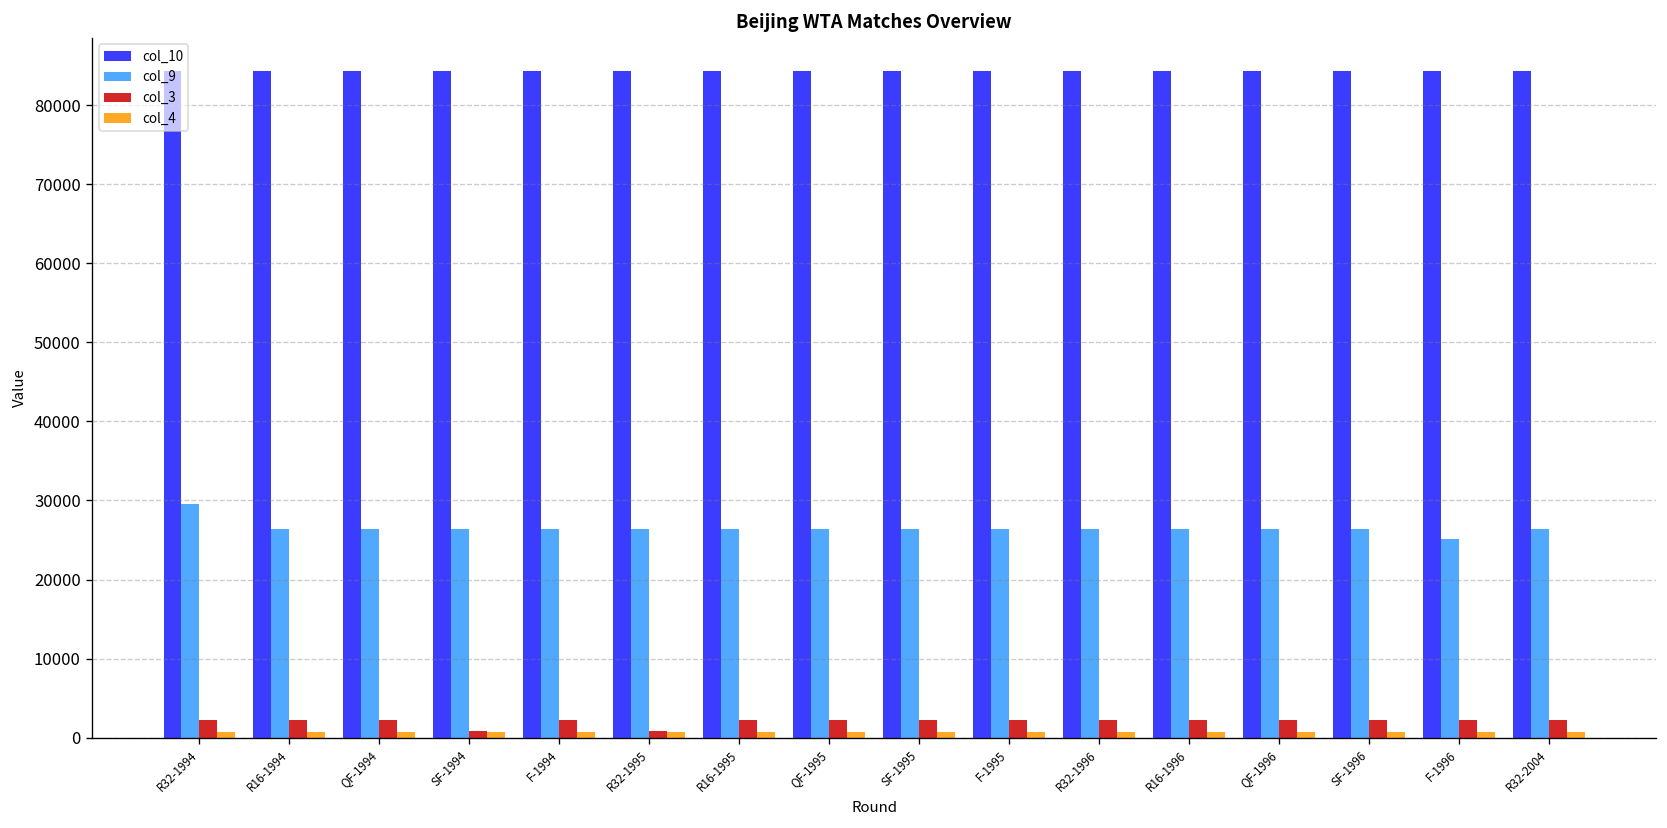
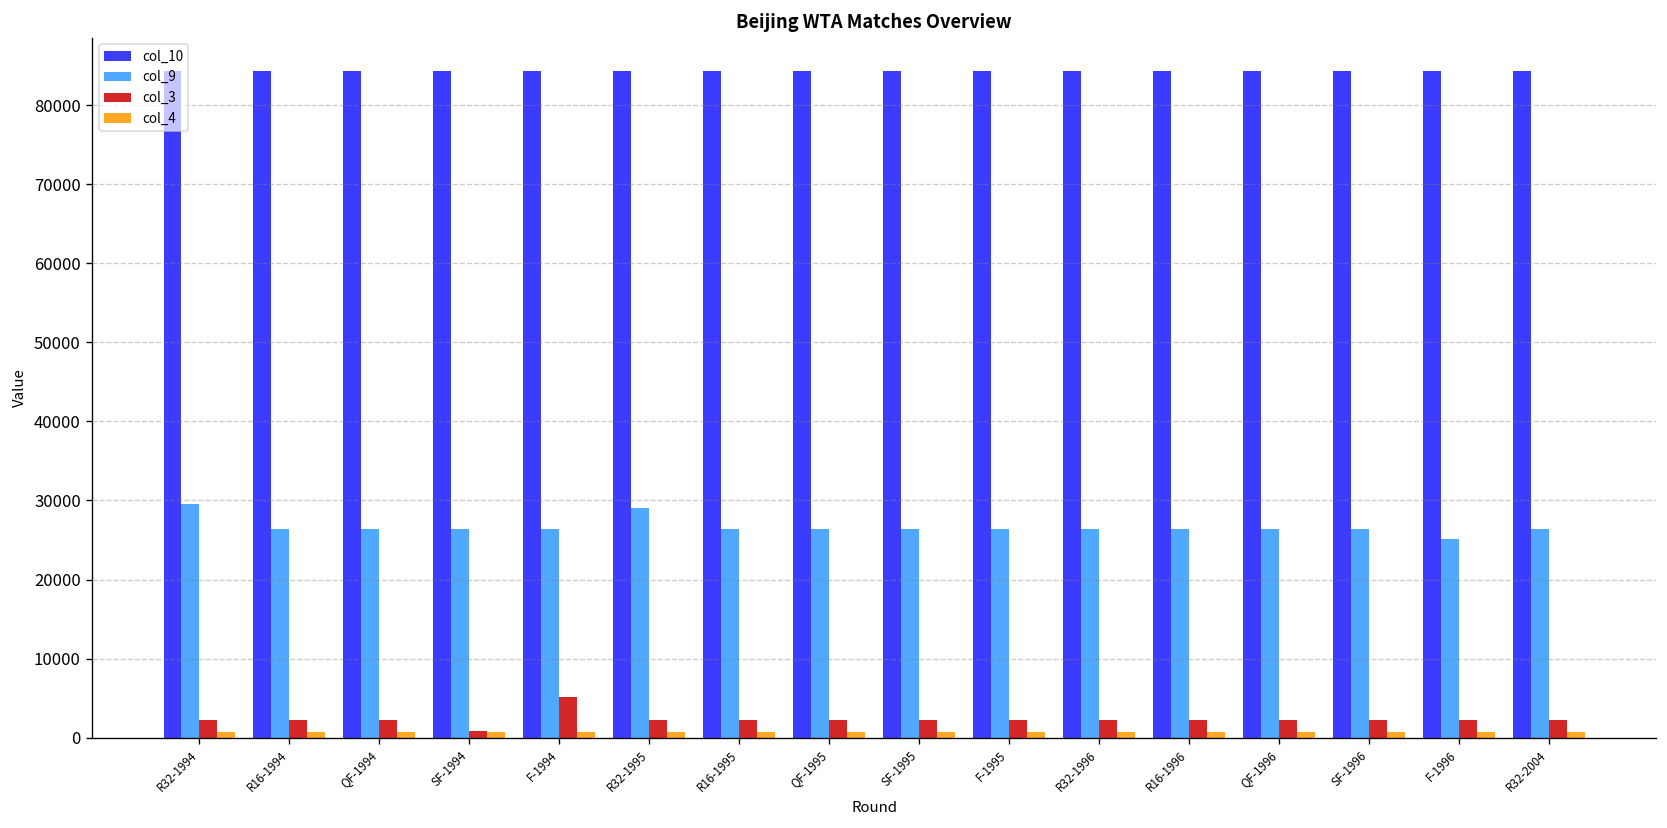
  {
    "col_10": {
      "R16-1994": 84000,
      "QF-1994": 84000,
      "SF-1994": 84000,
      "F-1994": 84000,
      "R32-1995": 84000,
      "R16-1995": 84000,
      "QF-1995": 84000,
      "SF-1995": 84000,
      "F-1995": 84000,
      "R32-1996": 84000,
      "R16-1996": 84000,
      "QF-1996": 84000,
      "SF-1996": 84000,
      "F-1996": 84000,
      "R32-2004": 84000
    },
    "col_9": {
      "R32-1994": 30000,
      "R16-1994": 26000,
      "QF-1994": 26000,
      "SF-1994": 26000,
      "F-1994": 26000,
-     "R32-1995": 26000,
+     "R32-1995": 29000,
      "R16-1995": 26000,
      "QF-1995": 26000,
      "SF-1995": 26000,
      "F-1995": 26000,
      "R32-1996": 26000,
      "R16-1996": 26000,
      "QF-1996": 26000,
      "SF-1996": 26000,
      "F-1996": 25000,
      "R32-2004": 26000
    },
    "col_3": {
      "R32-1994": 2000,
      "R16-1994": 2000,
      "QF-1994": 2000,
      "SF-1994": 1000,
-     "F-1994": 2000,
-     "R32-1995": 1000,
+     "F-1994": 5000,
+     "R32-1995": 2000,
      "R16-1995": 2000,
      "QF-1995": 2000,
      "SF-1995": 2000,
      "F-1995": 2000,
      "R32-1996": 2000,
      "R16-1996": 2000,
      "QF-1996": 2000,
      "SF-1996": 2000,
      "F-1996": 2000,
      "R32-2004": 2000
    },
    "col_4": {
      "R32-1994": 1000,
      "R16-1994": 1000,
      "QF-1994": 1000,
      "SF-1994": 1000,
      "F-1994": 1000,
      "R32-1995": 1000,
      "R16-1995": 1000,
      "QF-1995": 1000,
      "SF-1995": 1000,
      "F-1995": 1000,
      "R32-1996": 1000,
      "R16-1996": 1000,
      "QF-1996": 1000,
      "SF-1996": 1000,
      "F-1996": 1000,
      "R32-2004": 1000
    }
  }
